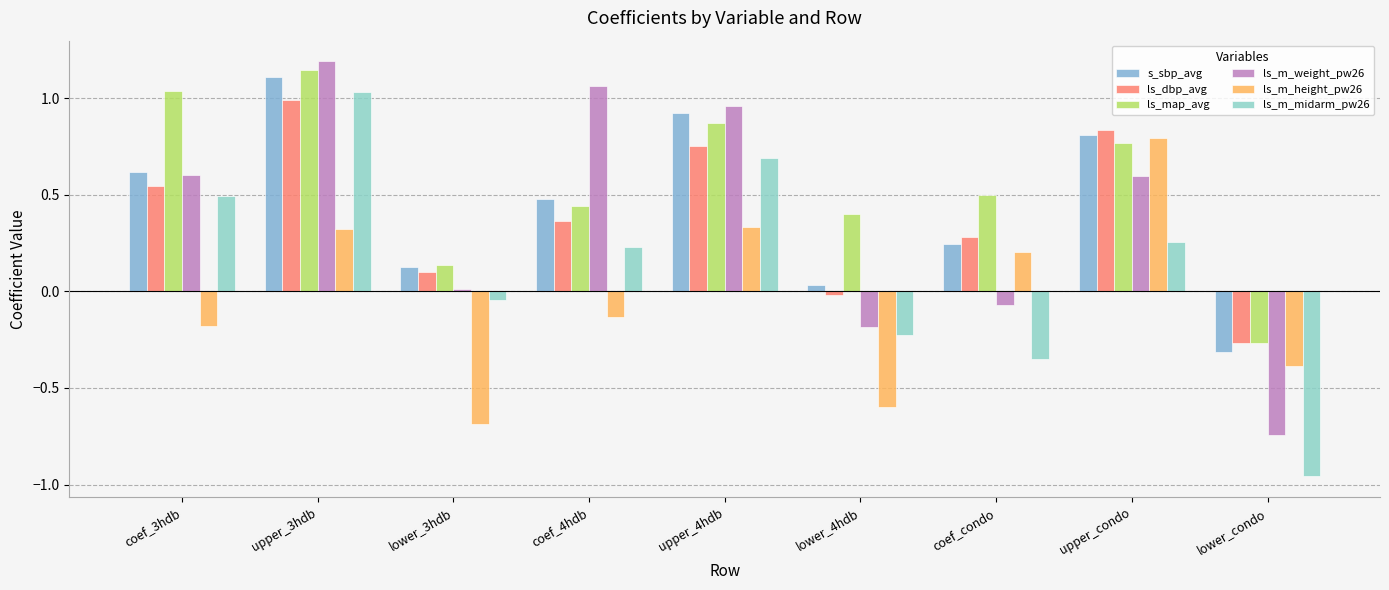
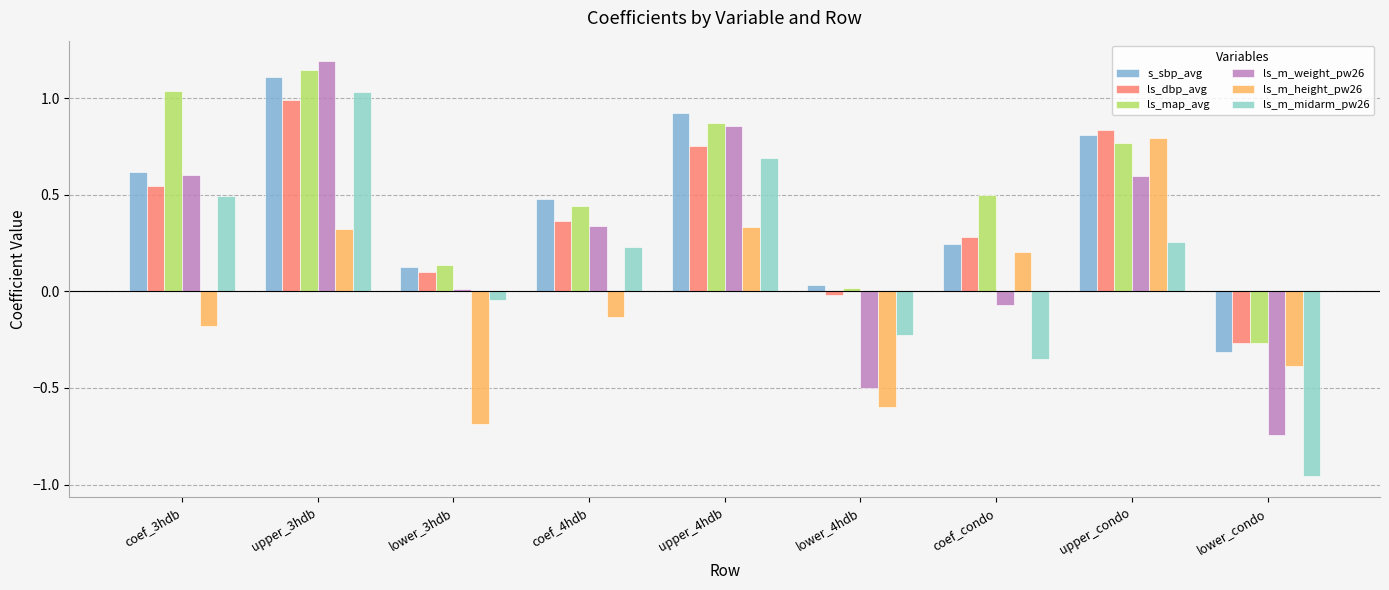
  {
    "ls_map_avg": {
      "coef_3hdb": 1.04,
      "upper_3hdb": 1.15,
      "lower_3hdb": 0.14,
      "coef_4hdb": 0.44,
      "upper_4hdb": 0.87,
-     "lower_4hdb": 0.40,
+     "lower_4hdb": 0.02,
      "coef_condo": 0.50,
      "upper_condo": 0.77,
      "lower_condo": -0.27
    },
    "ls_m_weight_pw26": {
      "coef_3hdb": 0.60,
      "upper_3hdb": 1.19,
-     "coef_4hdb": 1.06,
-     "upper_4hdb": 0.96,
-     "lower_4hdb": -0.18,
+     "coef_4hdb": 0.34,
+     "upper_4hdb": 0.86,
+     "lower_4hdb": -0.50,
      "coef_condo": -0.07,
      "upper_condo": 0.60,
      "lower_condo": -0.74
    }
  }
